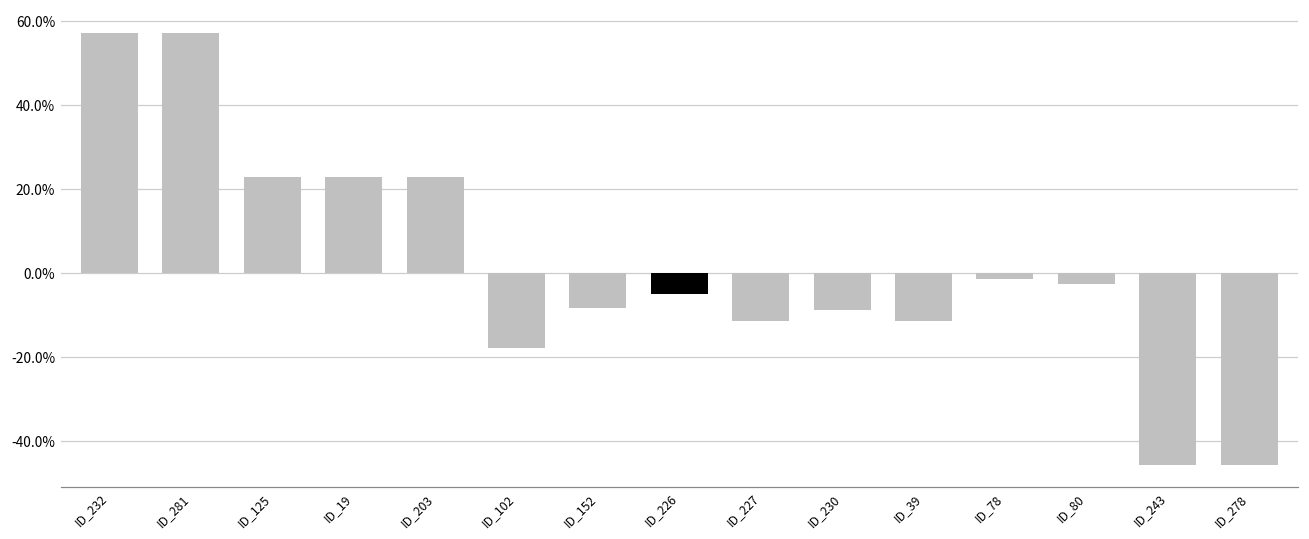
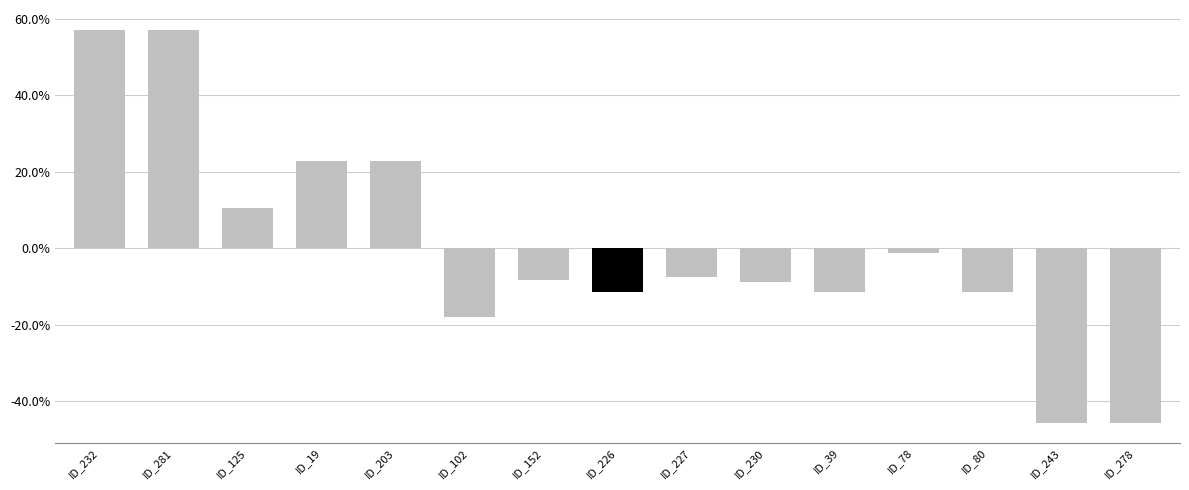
  {
    "ID_232": "57%",
    "ID_281": "57%",
-   "ID_125": "23%",
+   "ID_125": "11%",
    "ID_19": "23%",
    "ID_203": "23%",
    "ID_102": "-18%",
    "ID_152": "-8%",
-   "ID_226": "-5%",
-   "ID_227": "-11%",
+   "ID_226": "-11%",
+   "ID_227": "-7%",
    "ID_230": "-9%",
    "ID_39": "-11%",
    "ID_78": "-1%",
-   "ID_80": "-3%",
+   "ID_80": "-11%",
    "ID_243": "-46%",
    "ID_278": "-46%"
  }
